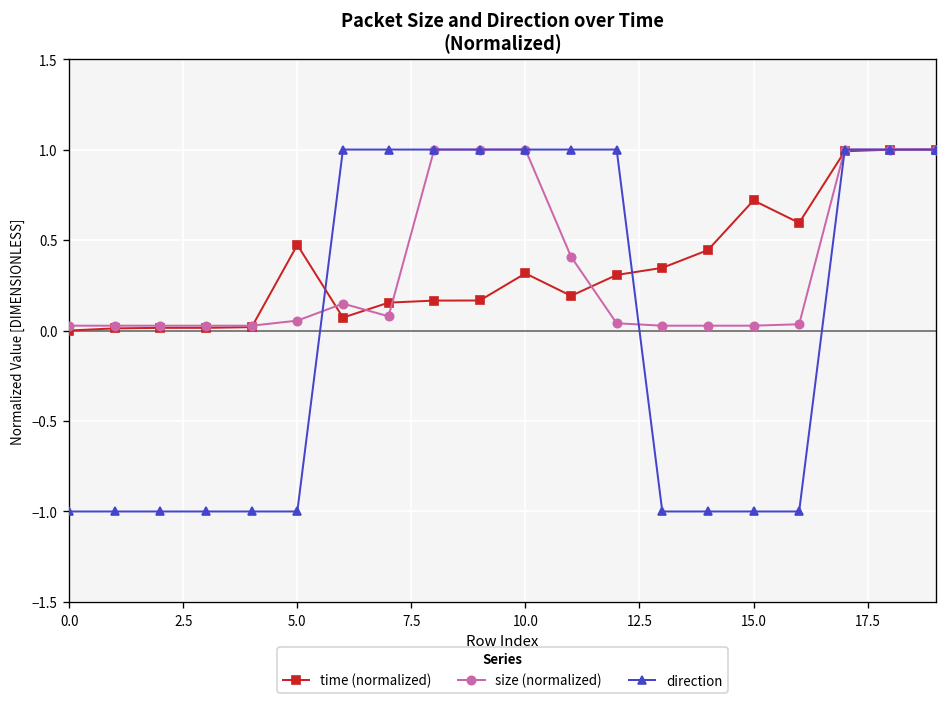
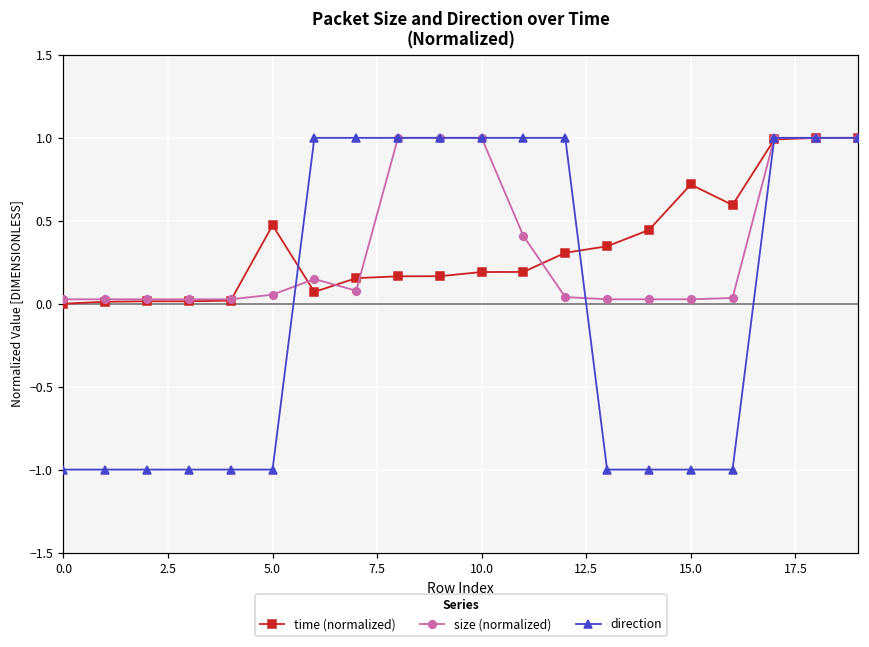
  {
    "time (normalized)": {
      "0.0": 0.00,
      "5.0": 0.47,
-     "10.0": 0.32,
+     "10.0": 0.19,
      "15.0": 0.72
    },
    "size (normalized)": {
      "0.0": 0.03,
      "5.0": 0.05,
      "15.0": 0.03
    },
    "direction": {
      "0.0": -1.00,
      "5.0": -1.00,
      "15.0": -1.00
    }
  }
